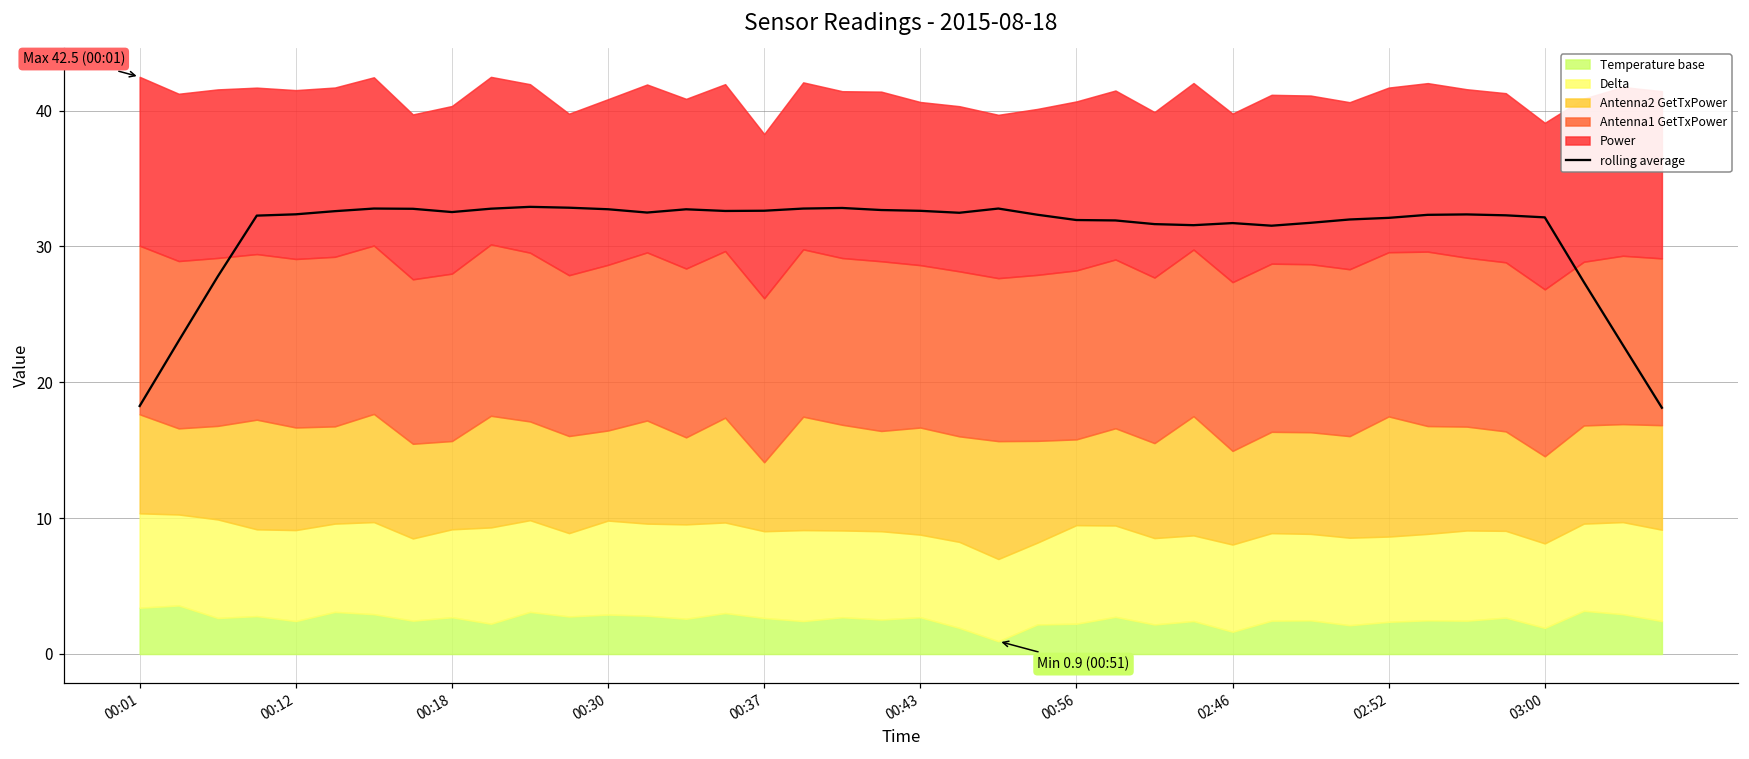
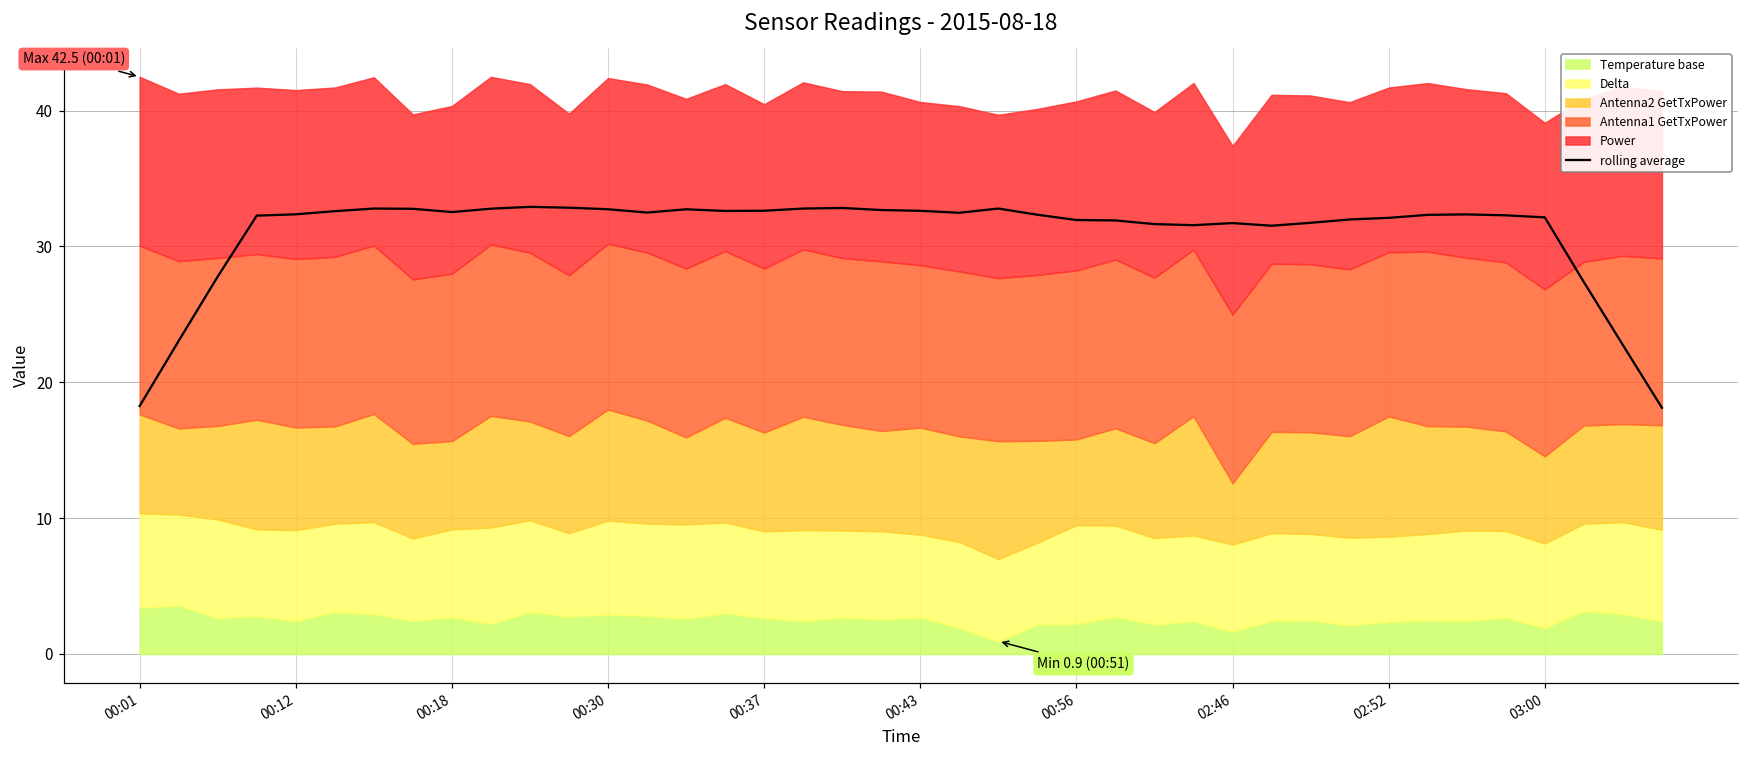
  {
    "rolling average": {
      "00:01": 18.3,
      "00:12": 32.4,
      "00:18": 32.5,
      "00:30": 32.7,
      "00:37": 32.6,
      "00:43": 32.6,
      "00:56": 31.9,
      "02:46": 31.7,
      "02:52": 32.1,
      "03:00": 32.1
    },
    "Antenna2 GetTxPower": {
      "00:01": 7.3,
      "00:12": 7.6,
      "00:18": 6.5,
-     "00:30": 6.6,
-     "00:37": 5.1,
+     "00:30": 8.2,
+     "00:37": 7.3,
      "00:43": 7.9,
      "00:56": 6.3,
-     "02:46": 6.9,
+     "02:46": 4.5,
      "02:52": 8.8,
      "03:00": 6.4
    }
  }
